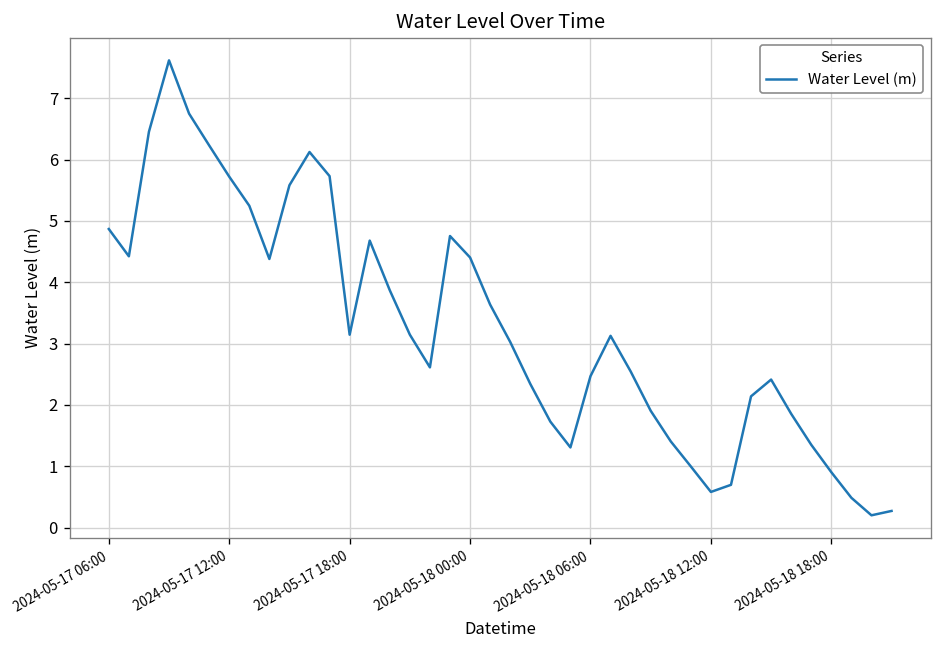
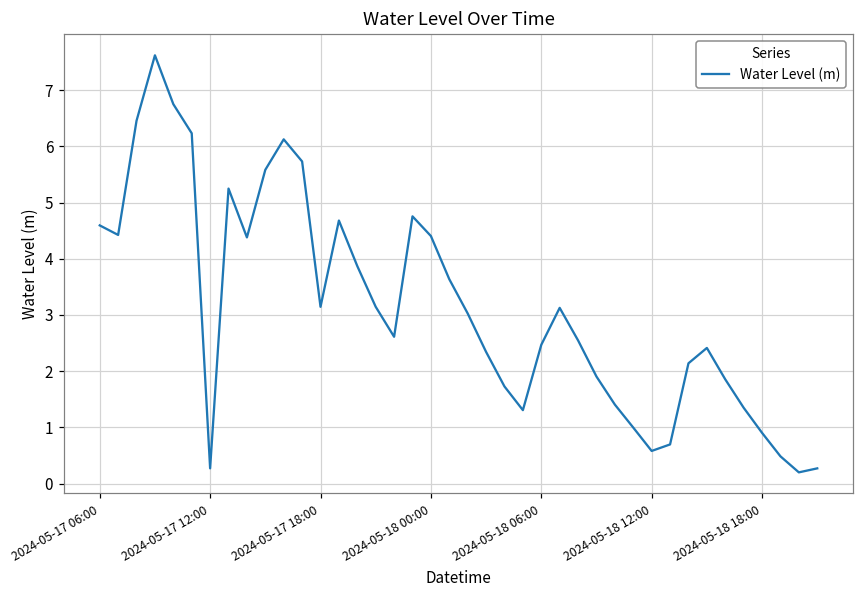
  {
-   "2024-05-17 06:00": 4.9,
-   "2024-05-17 12:00": 5.7,
+   "2024-05-17 06:00": 4.6,
+   "2024-05-17 12:00": 0.3,
    "2024-05-17 18:00": 3.1,
    "2024-05-18 00:00": 4.4,
    "2024-05-18 06:00": 2.5,
    "2024-05-18 12:00": 0.6,
    "2024-05-18 18:00": 0.9
  }
